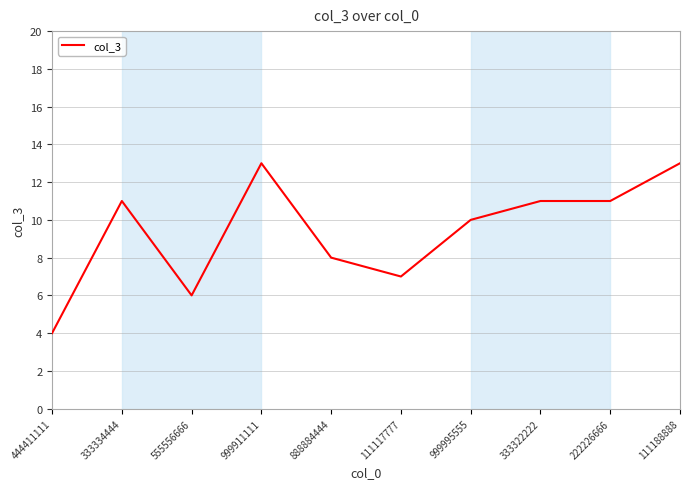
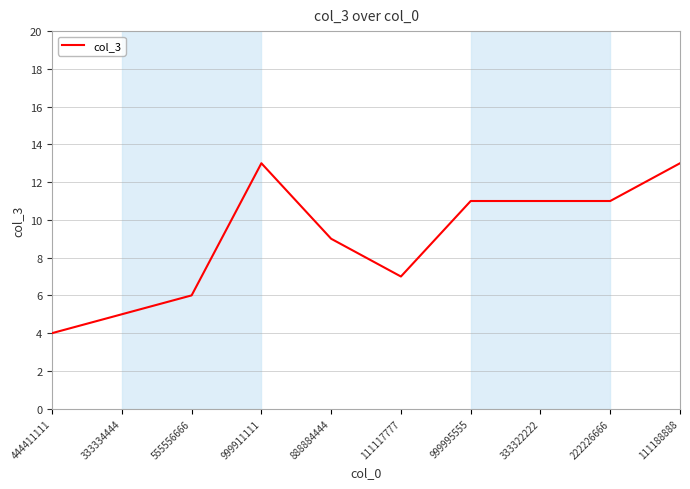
  {
    "444411111": 4,
-   "333334444": 11,
+   "333334444": 5,
    "555556666": 6,
    "999911111": 13,
-   "888884444": 8,
+   "888884444": 9,
    "111117777": 7,
-   "999995555": 10,
+   "999995555": 11,
    "333322222": 11,
    "222226666": 11,
    "111188888": 13
  }
